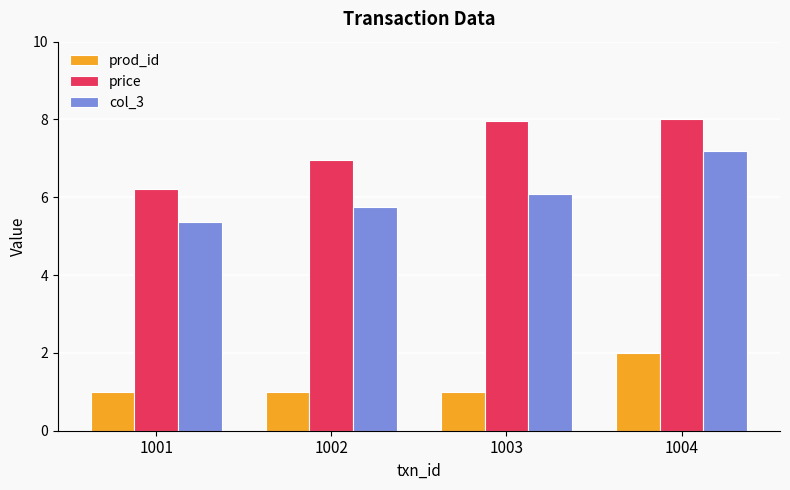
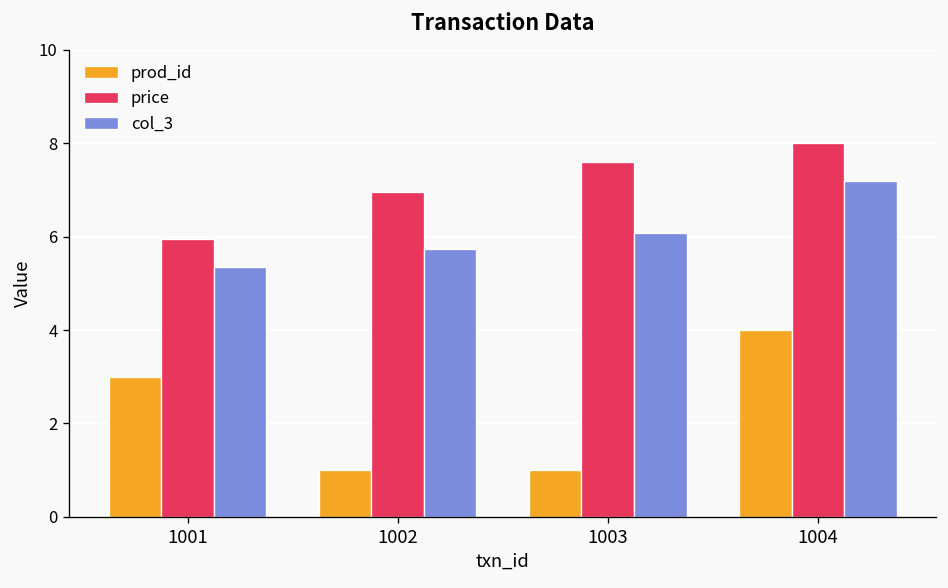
  {
    "prod_id": {
-     "1001": 1,
+     "1001": 3,
      "1002": 1,
      "1003": 1,
-     "1004": 2
+     "1004": 4
    },
    "price": {
-     "1001": 6.2,
+     "1001": 6.0,
      "1002": 7.0,
-     "1003": 8.0,
+     "1003": 7.6,
      "1004": 8.0
    },
    "col_3": {
      "1001": 5.4,
      "1002": 5.7,
      "1003": 6.1,
      "1004": 7.2
    }
  }
